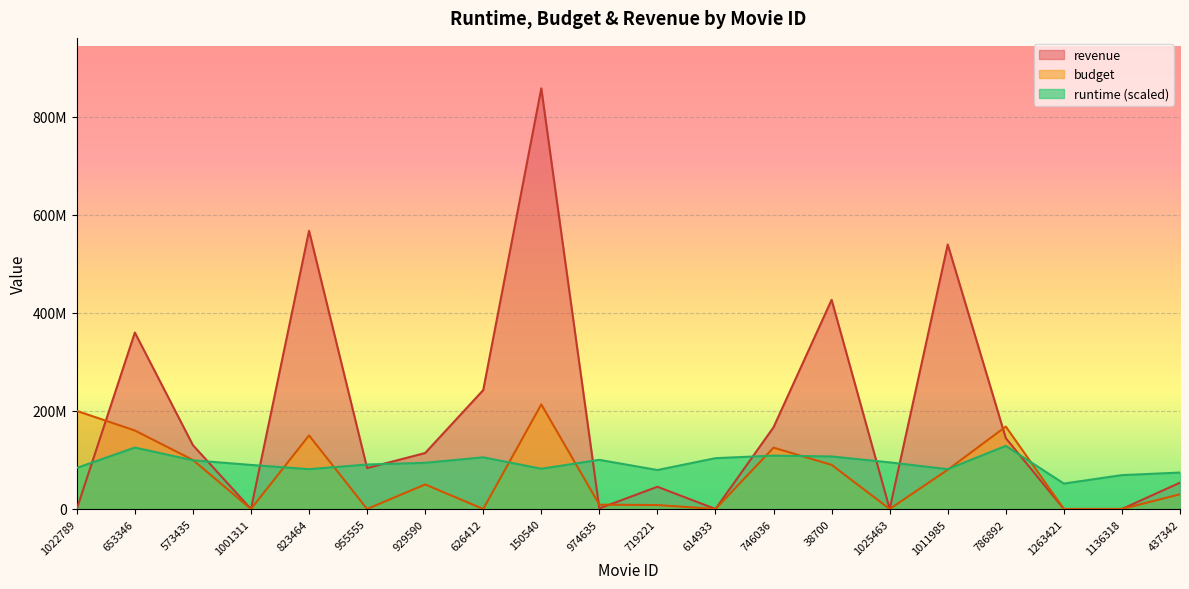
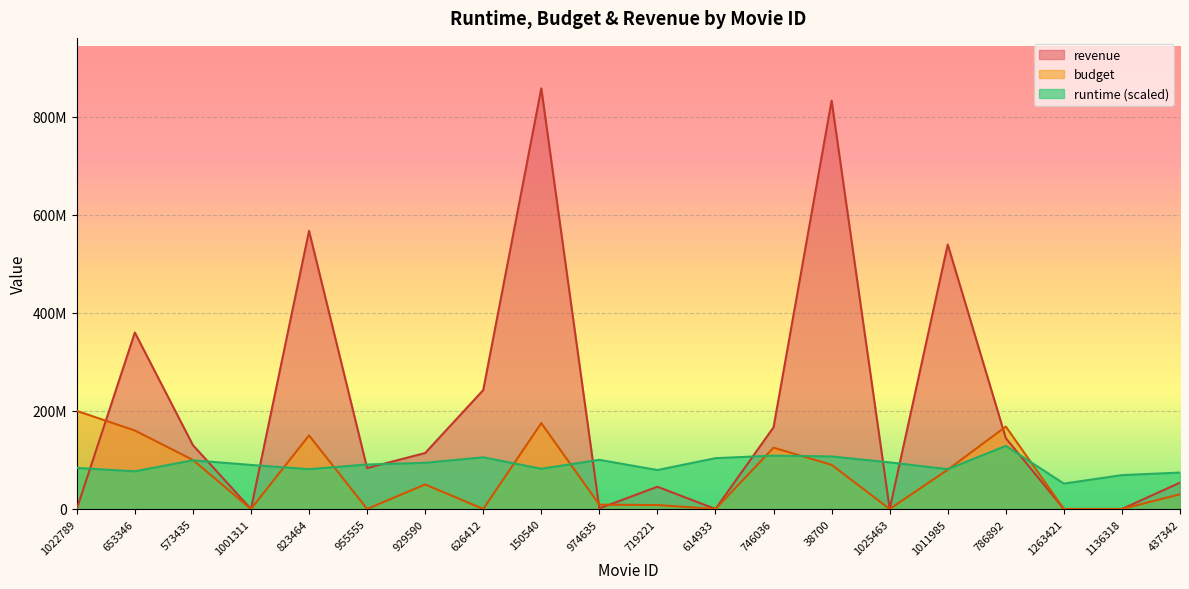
  {
    "revenue": {
      "1022789": 0,
      "653346": 360000000,
      "573435": 130000000,
      "823464": 570000000,
      "955555": 80000000,
      "929590": 110000000,
      "626412": 240000000,
      "150540": 860000000,
      "974635": 0,
      "719221": 50000000,
      "746036": 170000000,
-     "38700": 430000000,
+     "38700": 830000000,
      "1011985": 540000000,
      "786892": 140000000,
      "437342": 50000000
    },
    "budget": {
      "1022789": 200000000,
      "653346": 160000000,
      "823464": 150000000,
      "955555": 0,
      "929590": 50000000,
      "626412": 0,
-     "150540": 210000000,
+     "150540": 180000000,
      "974635": 10000000,
      "719221": 10000000,
      "746036": 130000000,
      "38700": 90000000,
      "786892": 170000000,
      "437342": 30000000
    },
    "runtime (scaled)": {
      "1022789": 80000000,
-     "653346": 130000000,
+     "653346": 80000000,
      "1001311": 90000000,
      "823464": 80000000,
      "955555": 90000000,
      "929590": 90000000,
      "626412": 110000000,
      "150540": 80000000,
      "974635": 100000000,
      "719221": 80000000,
      "614933": 100000000,
      "746036": 110000000,
      "38700": 110000000,
      "1025463": 90000000,
      "786892": 130000000,
      "1263421": 50000000,
      "1136318": 70000000,
      "437342": 70000000
    }
  }
